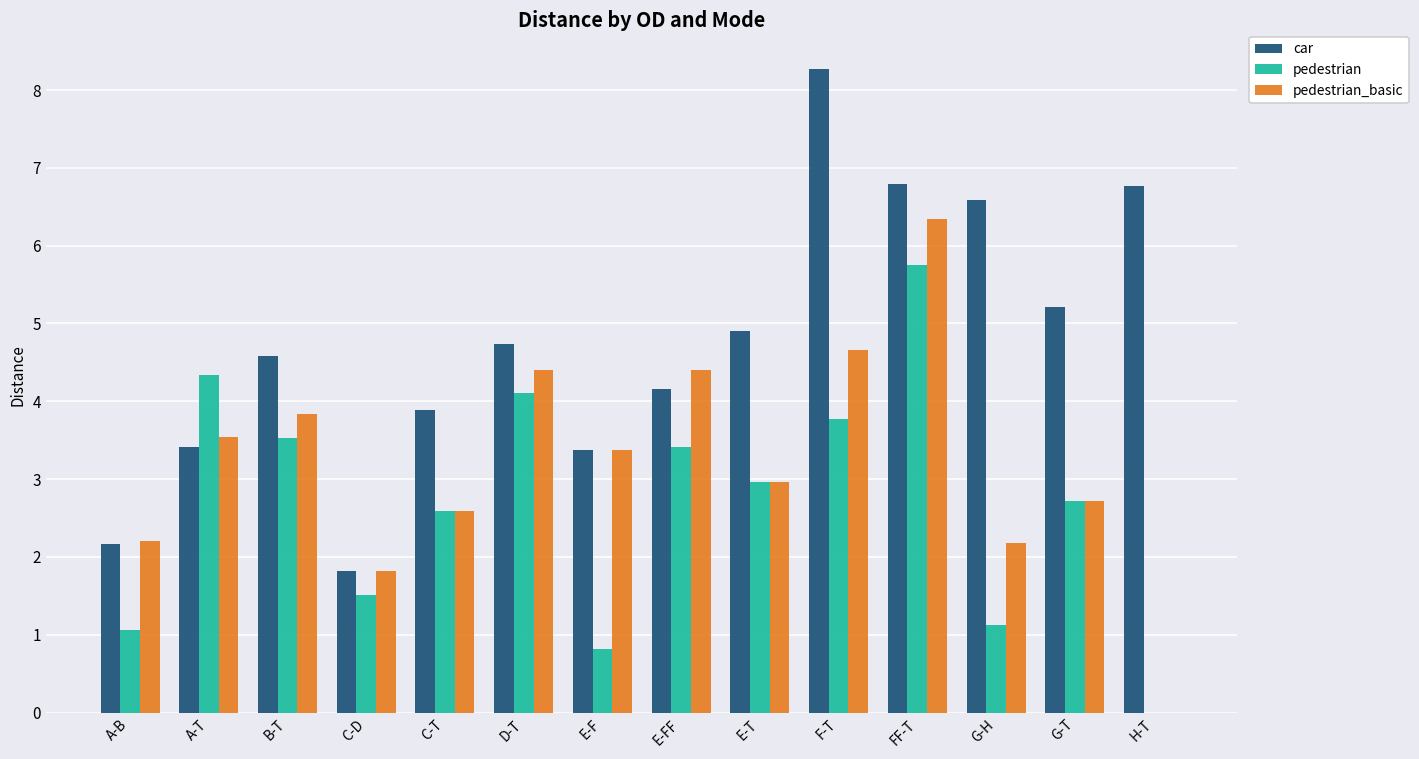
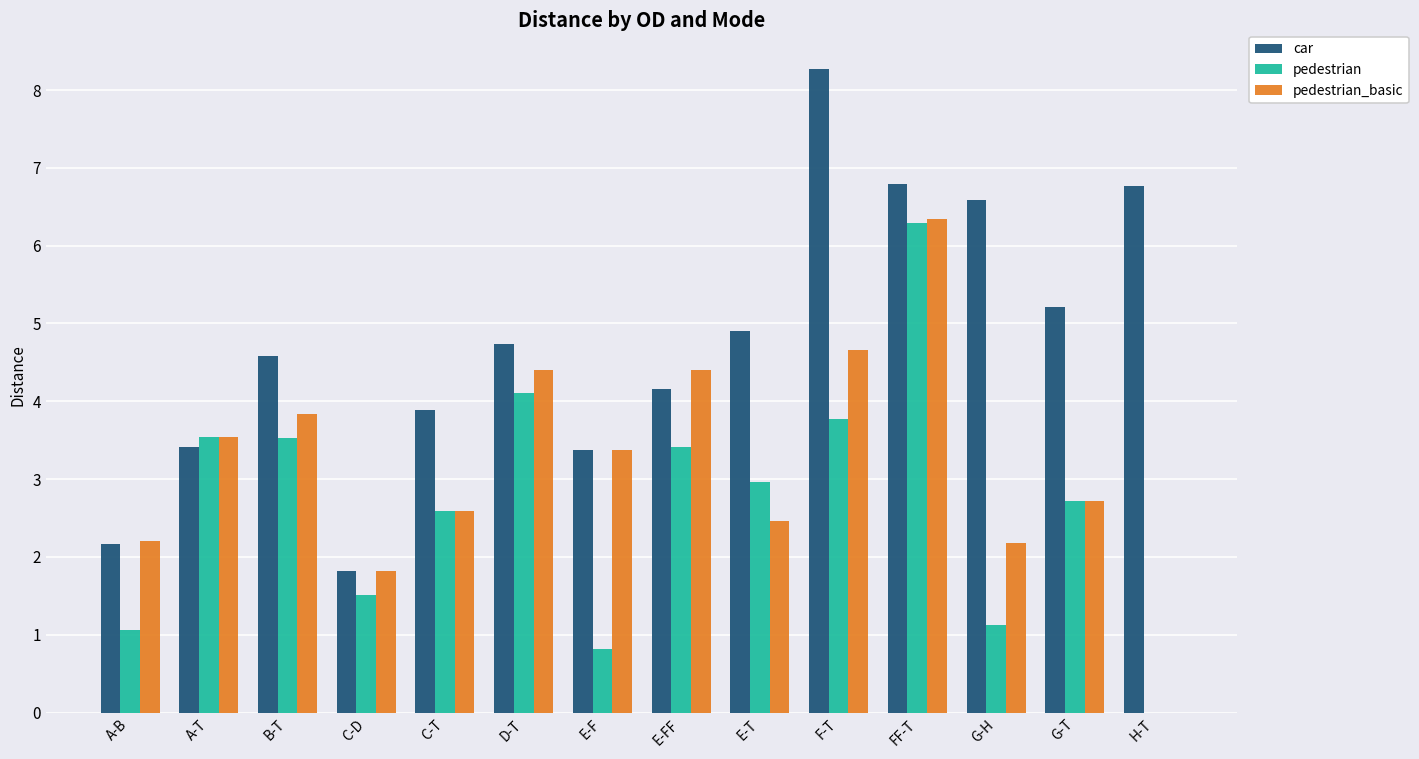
  {
    "car": {
      "A-B": 2.2,
      "A-T": 3.4,
      "B-T": 4.6,
      "C-D": 1.8,
      "C-T": 3.9,
      "D-T": 4.7,
      "E-F": 3.4,
      "E-FF": 4.2,
      "E-T": 4.9,
      "F-T": 8.3,
      "FF-T": 6.8,
      "G-H": 6.6,
      "G-T": 5.2,
      "H-T": 6.8
    },
    "pedestrian": {
      "A-B": 1.1,
-     "A-T": 4.3,
+     "A-T": 3.5,
      "B-T": 3.5,
      "C-D": 1.5,
      "C-T": 2.6,
      "D-T": 4.1,
      "E-F": 0.8,
      "E-FF": 3.4,
      "E-T": 3.0,
      "F-T": 3.8,
-     "FF-T": 5.7,
+     "FF-T": 6.3,
      "G-H": 1.1,
      "G-T": 2.7,
      "H-T": 0.0
    },
    "pedestrian_basic": {
      "A-B": 2.2,
      "A-T": 3.5,
      "B-T": 3.8,
      "C-D": 1.8,
      "C-T": 2.6,
      "D-T": 4.4,
      "E-F": 3.4,
      "E-FF": 4.4,
-     "E-T": 3.0,
+     "E-T": 2.5,
      "F-T": 4.7,
      "FF-T": 6.3,
      "G-H": 2.2,
      "G-T": 2.7,
      "H-T": 0.0
    }
  }
